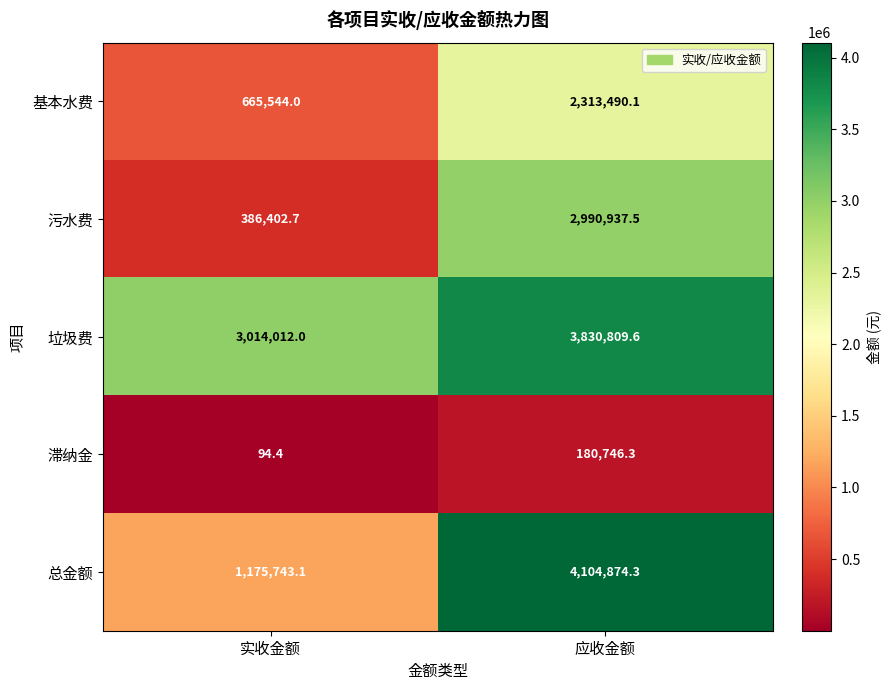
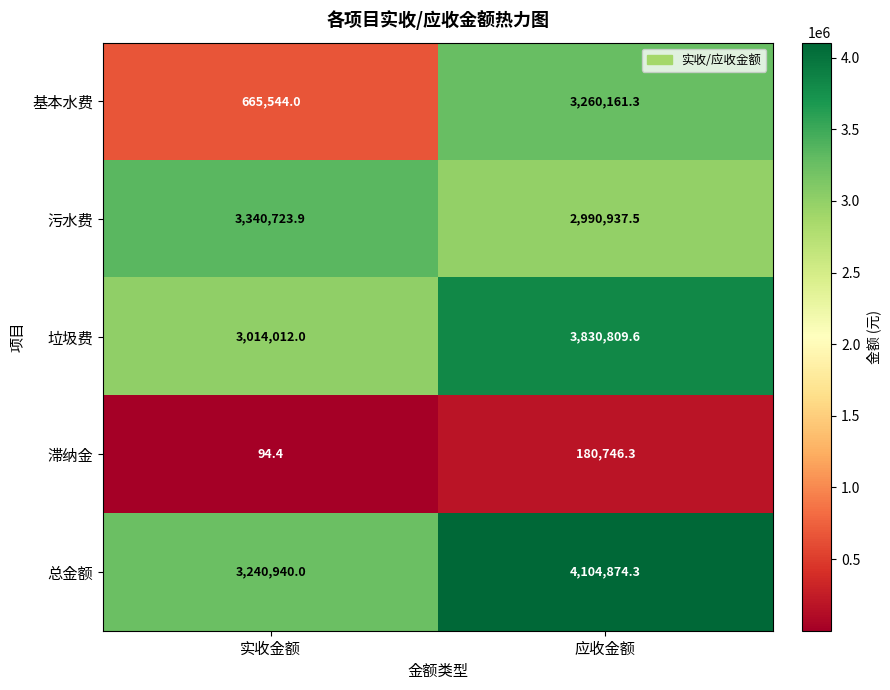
  {
    "基本水费": {
      "实收金额": "665,544.0",
-     "应收金额": "2,313,490.1"
+     "应收金额": "3,260,161.3"
    },
    "污水费": {
-     "实收金额": "386,402.7",
+     "实收金额": "3,340,723.9",
      "应收金额": "2,990,937.5"
    },
    "垃圾费": {
      "实收金额": "3,014,012.0",
      "应收金额": "3,830,809.6"
    },
    "滞纳金": {
      "实收金额": "94.4",
      "应收金额": "180,746.3"
    },
    "总金额": {
-     "实收金额": "1,175,743.1",
+     "实收金额": "3,240,940.0",
      "应收金额": "4,104,874.3"
    }
  }
